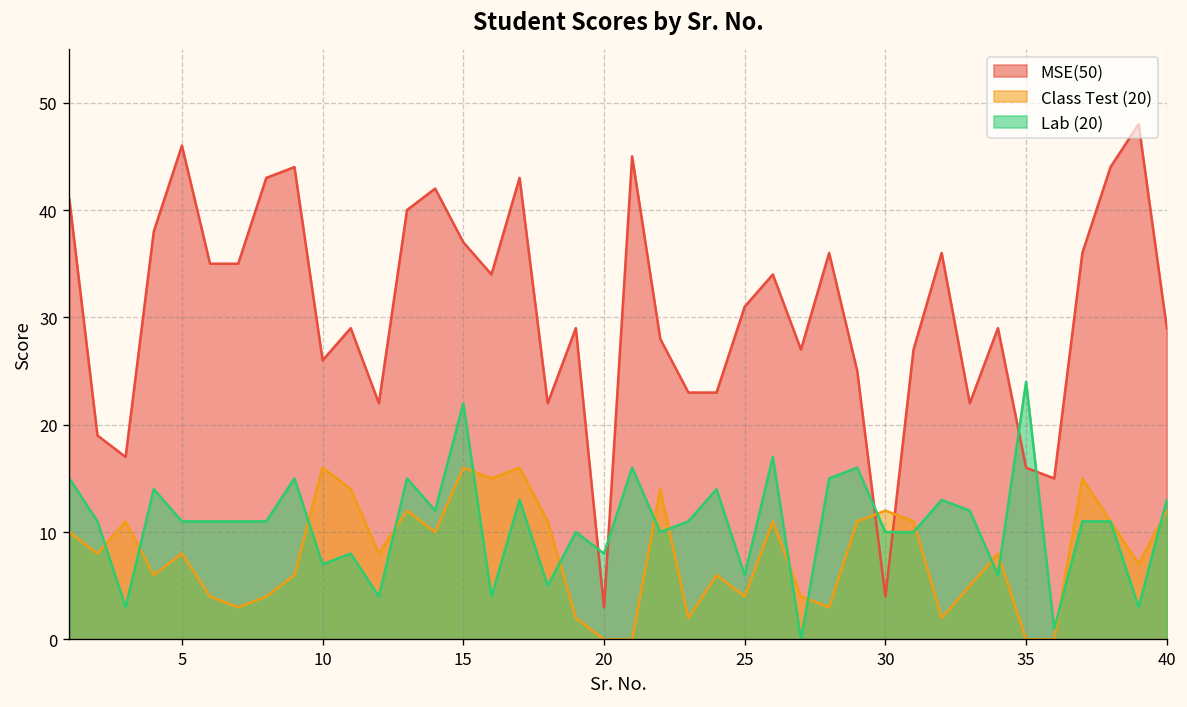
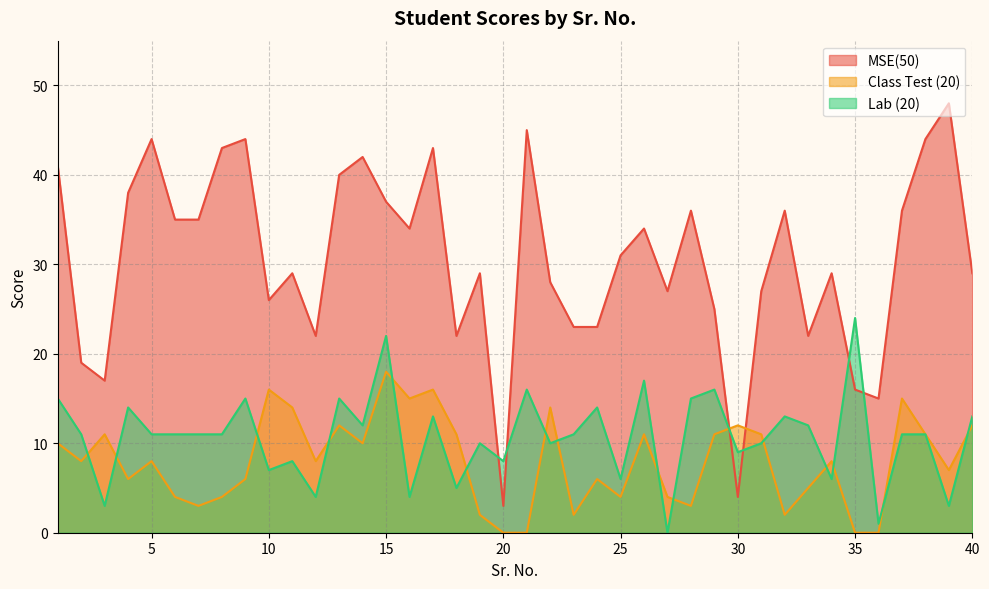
  {
    "MSE(50)": {
-     "5": 46,
+     "5": 44,
      "10": 26,
      "15": 37,
      "20": 3,
      "25": 31,
      "30": 4,
      "35": 16,
      "40": 29
    },
    "Class Test (20)": {
      "5": 8,
      "10": 16,
-     "15": 16,
+     "15": 18,
      "20": 0,
      "25": 4,
      "30": 12,
      "35": 0,
      "40": 12
    },
    "Lab (20)": {
      "5": 11,
      "10": 7,
      "15": 22,
      "20": 8,
      "25": 6,
-     "30": 10,
+     "30": 9,
      "35": 24,
      "40": 13
    }
  }
